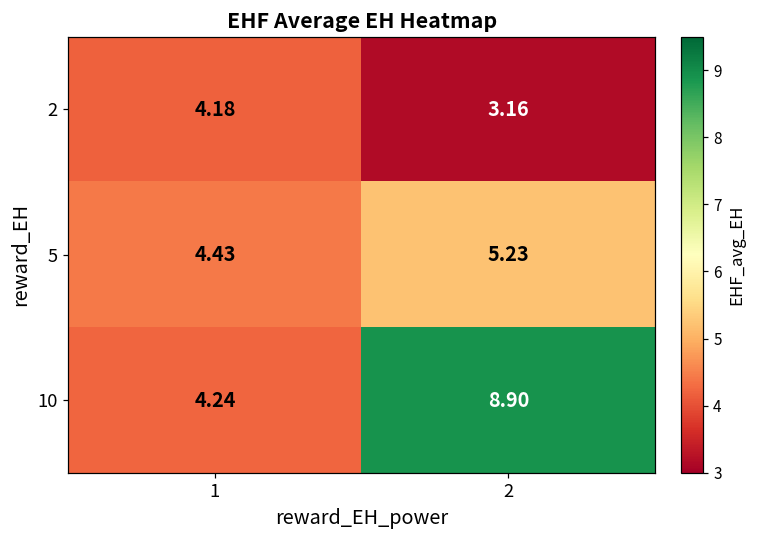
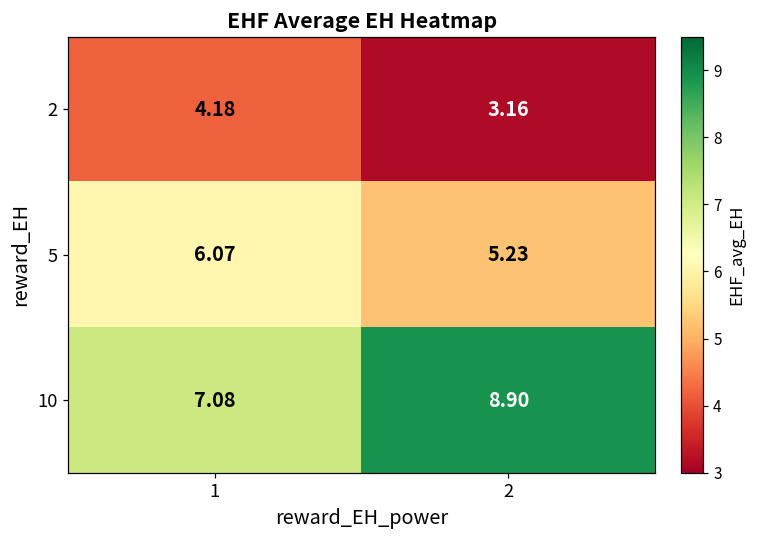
  {
    "2": {
      "1": 4.18,
      "2": 3.16
    },
    "5": {
-     "1": 4.43,
+     "1": 6.07,
      "2": 5.23
    },
    "10": {
-     "1": 4.24,
+     "1": 7.08,
      "2": 8.90
    }
  }
